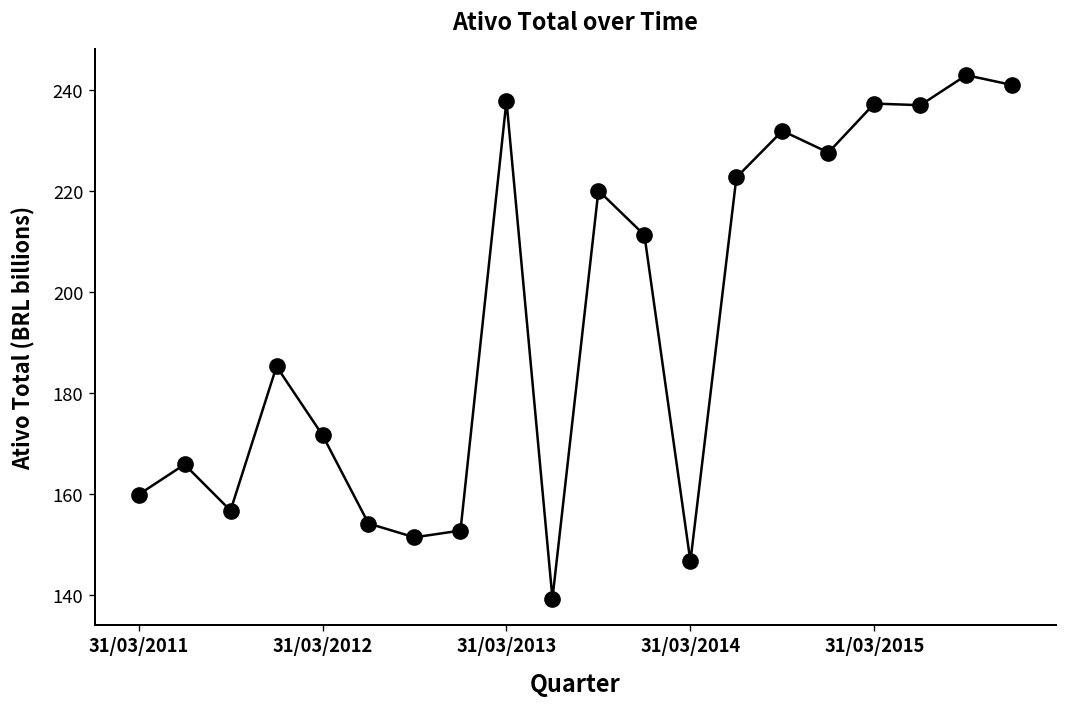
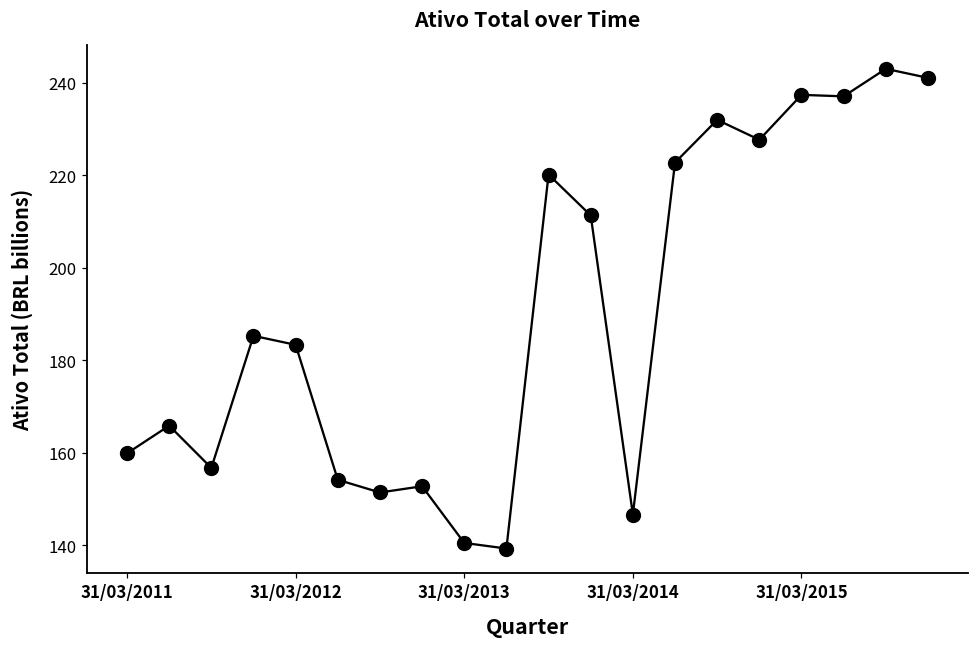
  {
    "31/03/2011": 160,
-   "31/03/2012": 172,
-   "31/03/2013": 238,
+   "31/03/2012": 183,
+   "31/03/2013": 140,
    "31/03/2014": 147,
    "31/03/2015": 237
  }
